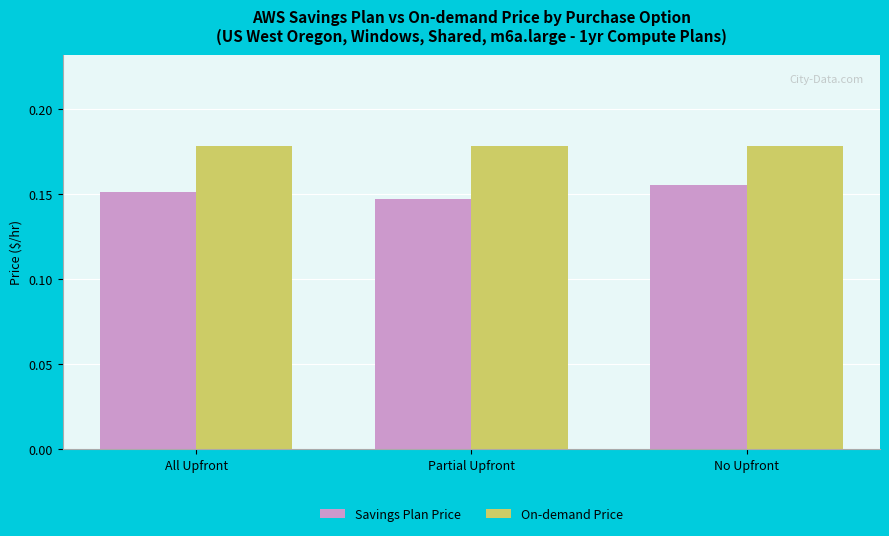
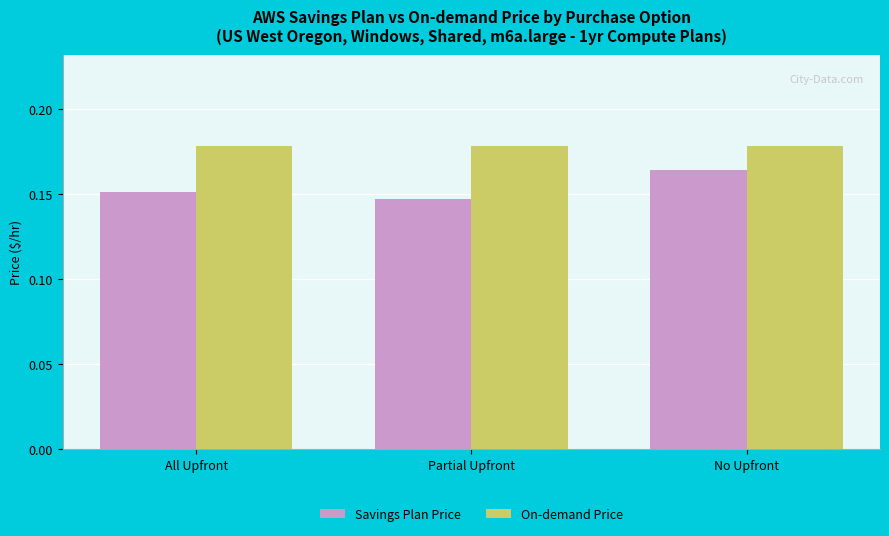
  {
    "Savings Plan Price": {
      "All Upfront": 0.151,
      "Partial Upfront": 0.147,
-     "No Upfront": 0.155
+     "No Upfront": 0.164
    },
    "On-demand Price": {
      "All Upfront": 0.178,
      "Partial Upfront": 0.178,
      "No Upfront": 0.178
    }
  }
